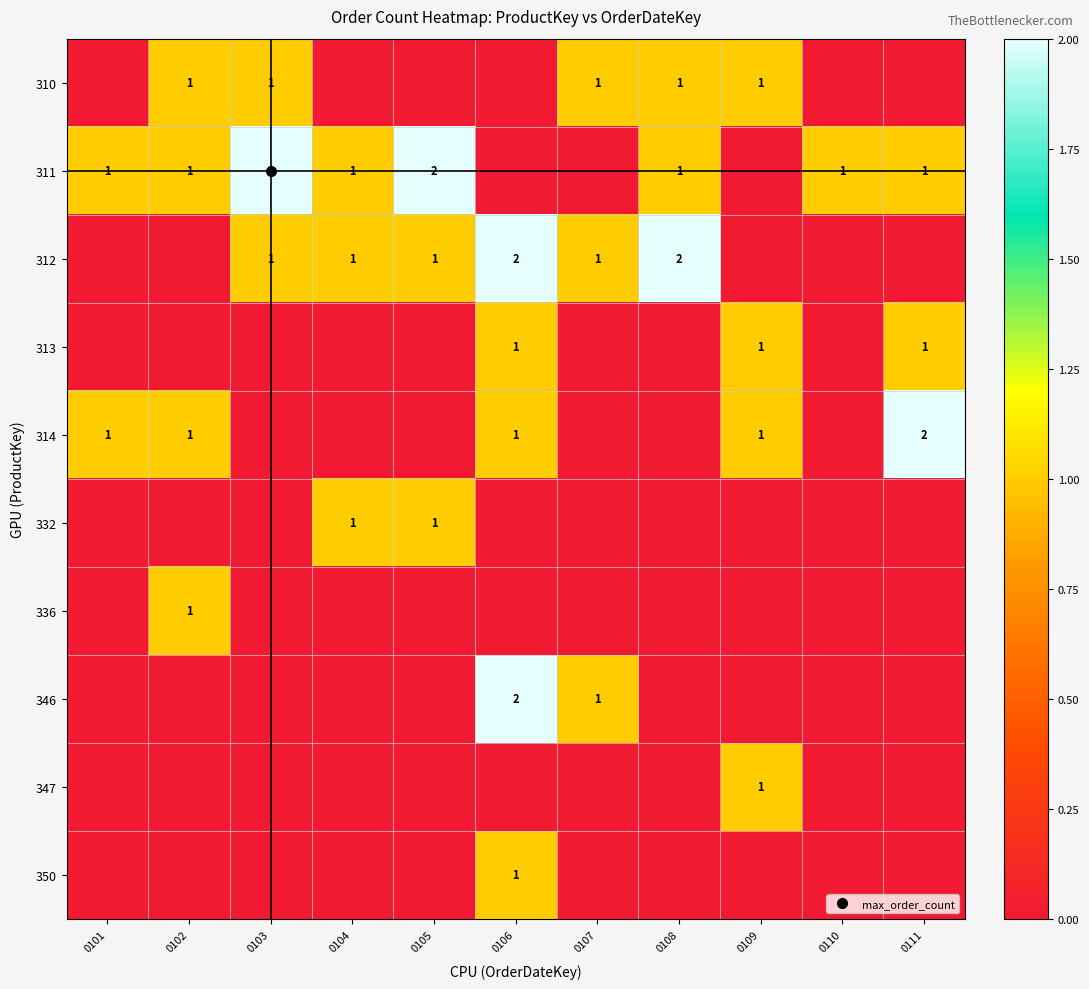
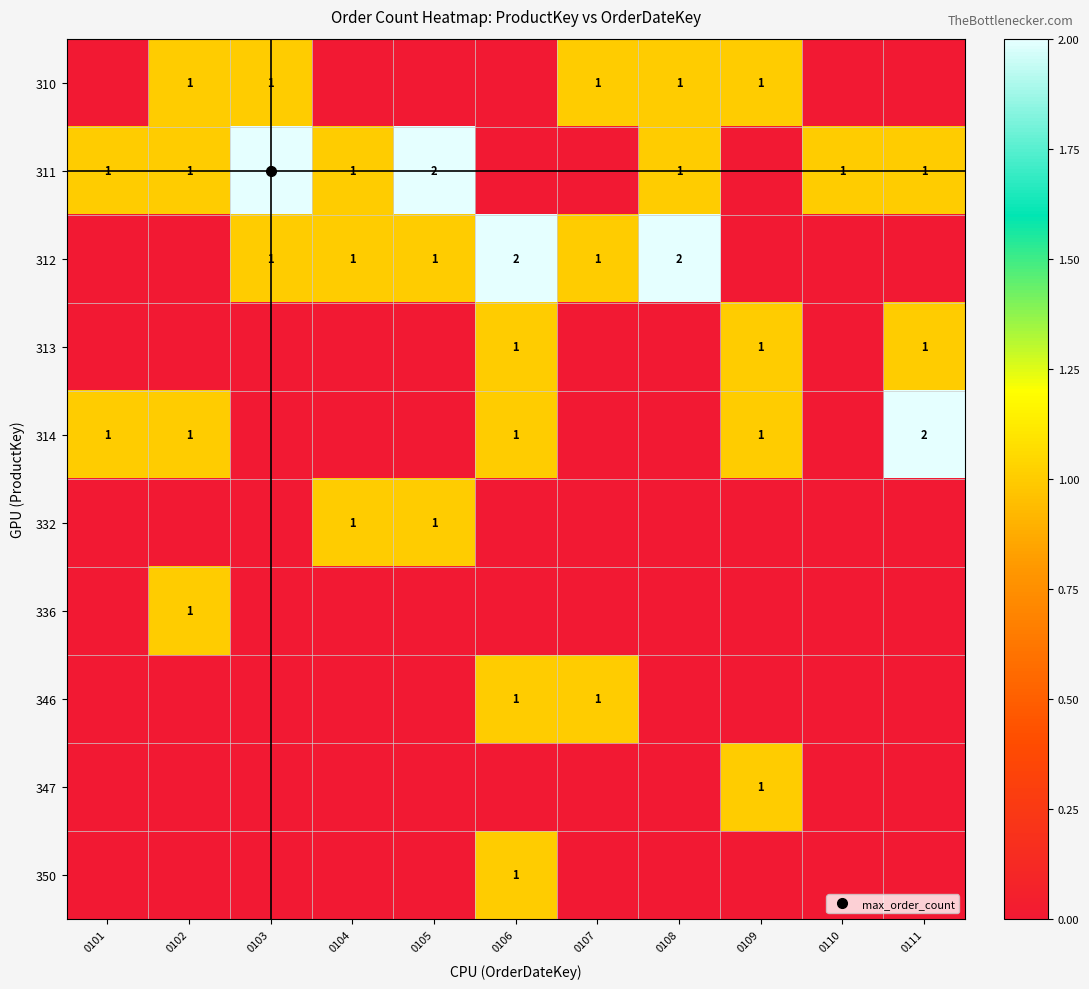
  {
    "310": {
      "0102": 1,
      "0103": 1,
      "0107": 1,
      "0108": 1,
      "0109": 1
    },
    "311": {
      "0101": 1,
      "0102": 1,
      "0104": 1,
      "0105": 2,
      "0108": 1,
      "0110": 1,
      "0111": 1
    },
    "312": {
      "0103": 1,
      "0104": 1,
      "0105": 1,
      "0106": 2,
      "0107": 1,
      "0108": 2
    },
    "313": {
      "0106": 1,
      "0109": 1,
      "0111": 1
    },
    "314": {
      "0101": 1,
      "0102": 1,
      "0106": 1,
      "0109": 1,
      "0111": 2
    },
    "332": {
      "0104": 1,
      "0105": 1
    },
    "336": {
      "0102": 1
    },
    "346": {
-     "0106": 2,
+     "0106": 1,
      "0107": 1
    },
    "347": {
      "0109": 1
    },
    "350": {
      "0106": 1
    }
  }
